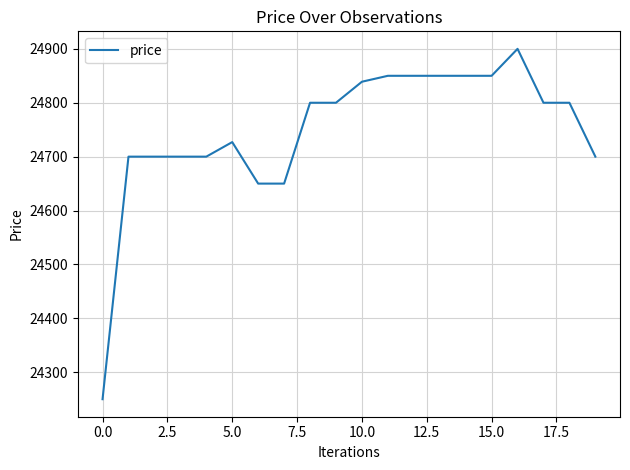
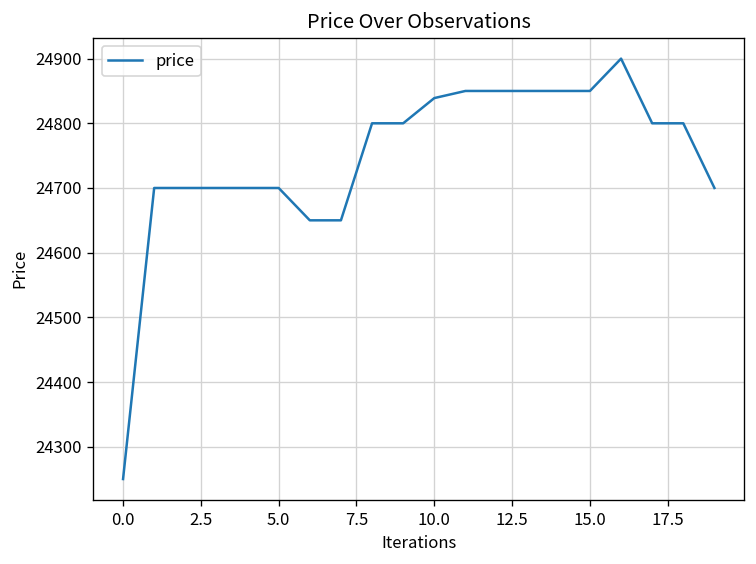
  {
    "0.0": 24250,
-   "5.0": 24730,
+   "5.0": 24700,
    "10.0": 24840,
    "15.0": 24850
  }
